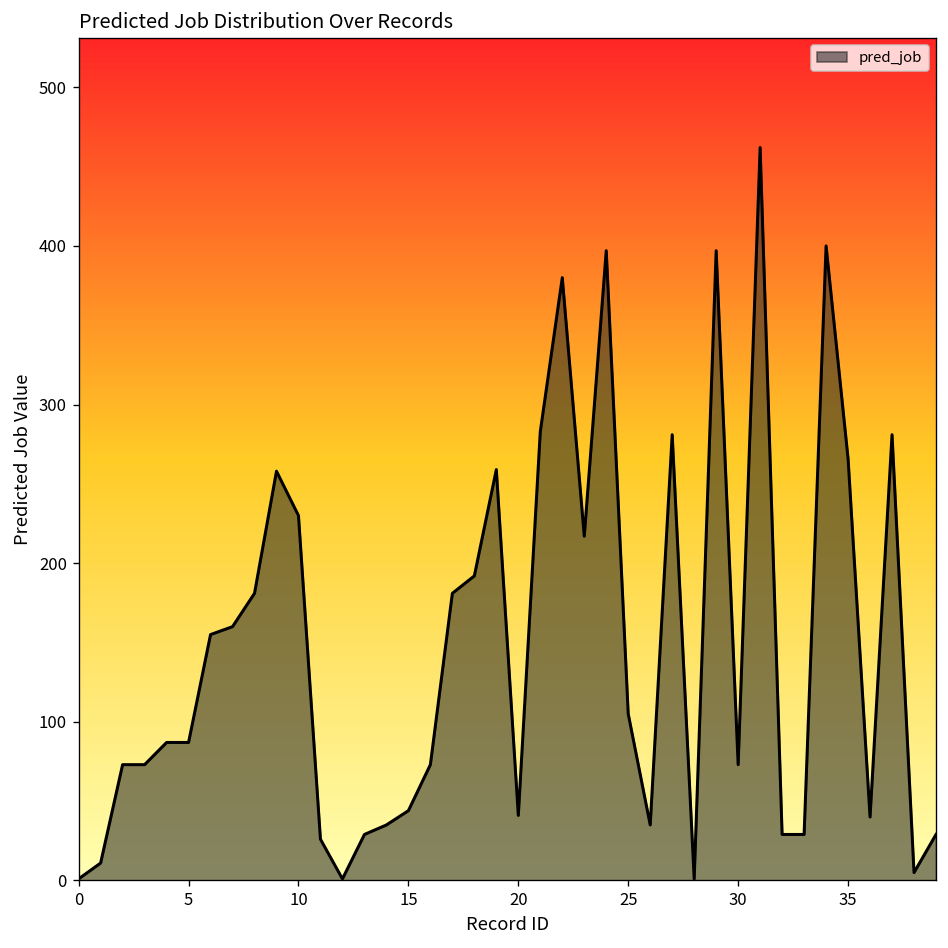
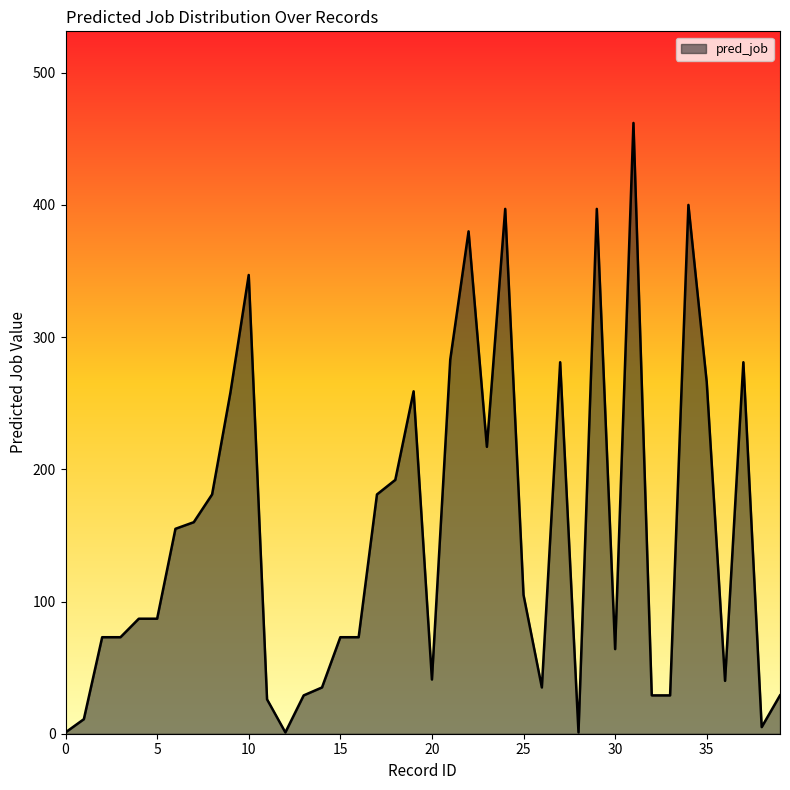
  {
    "0": 1,
    "5": 87,
-   "10": 230,
-   "15": 44,
+   "10": 347,
+   "15": 73,
    "20": 41,
    "25": 105,
-   "30": 73,
+   "30": 64,
    "35": 266
  }
